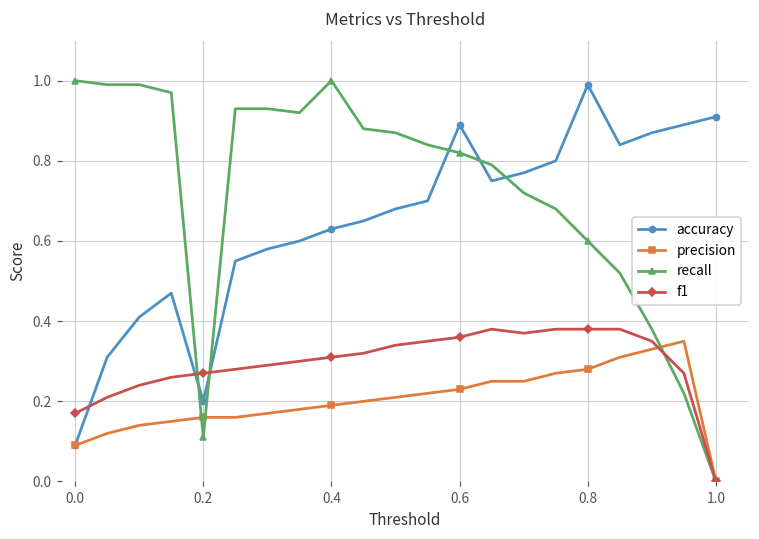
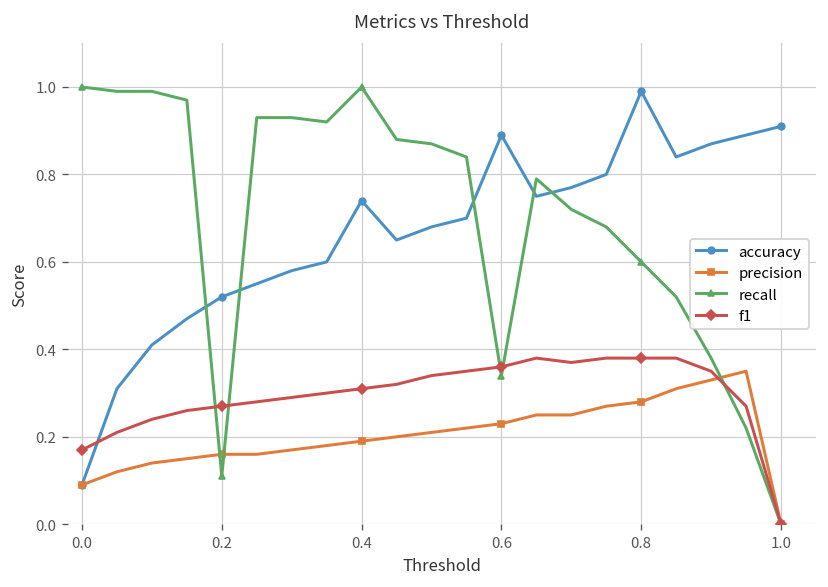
  {
    "accuracy": {
-     "0.2": 0.20,
-     "0.4": 0.63,
+     "0.2": 0.52,
+     "0.4": 0.74,
      "0.6": 0.89,
      "0.8": 0.99,
      "1.0": 0.91
    },
    "recall": {
      "0.0": 1.00,
      "0.2": 0.11,
      "0.4": 1.00,
-     "0.6": 0.82,
+     "0.6": 0.34,
      "0.8": 0.60
    }
  }
